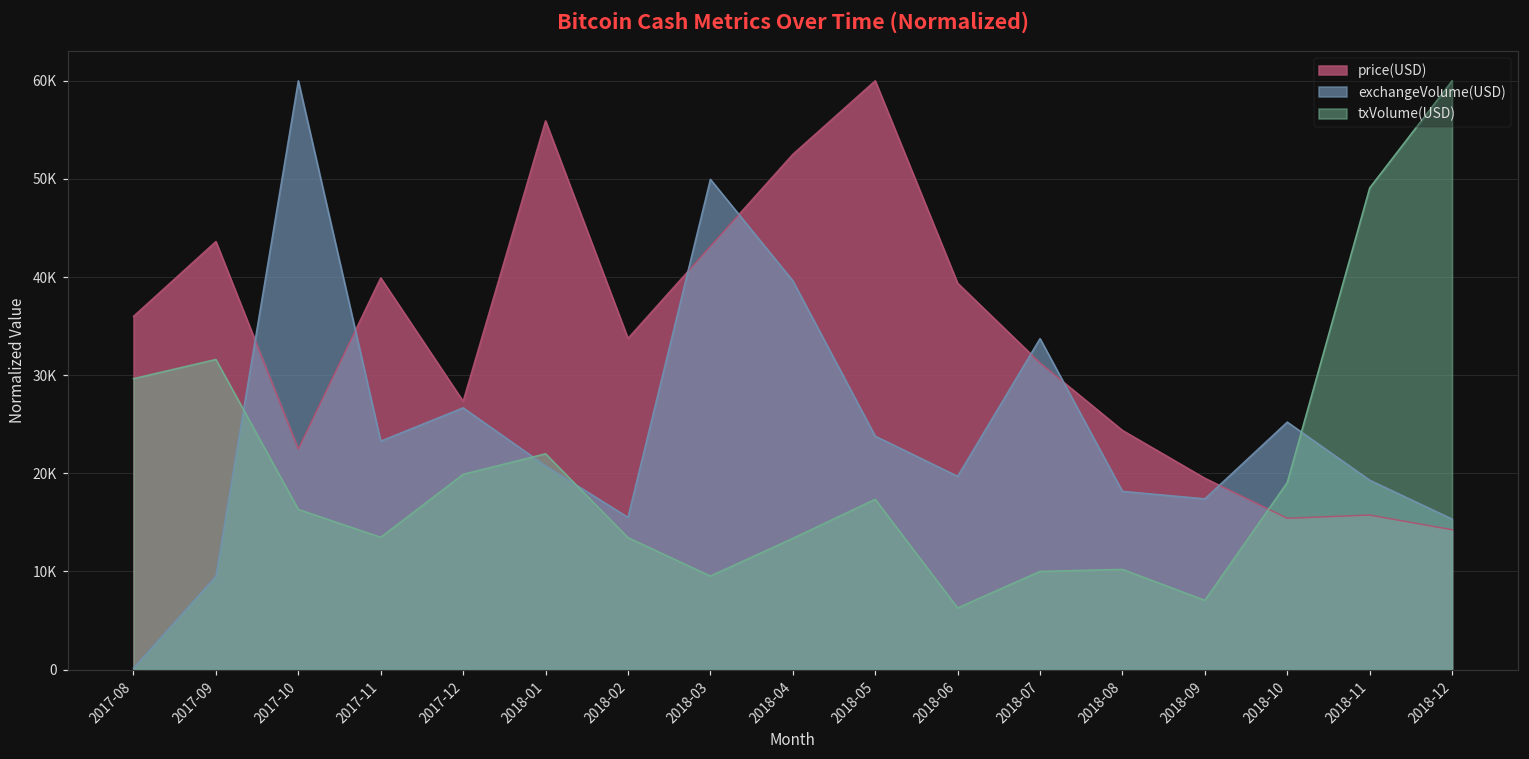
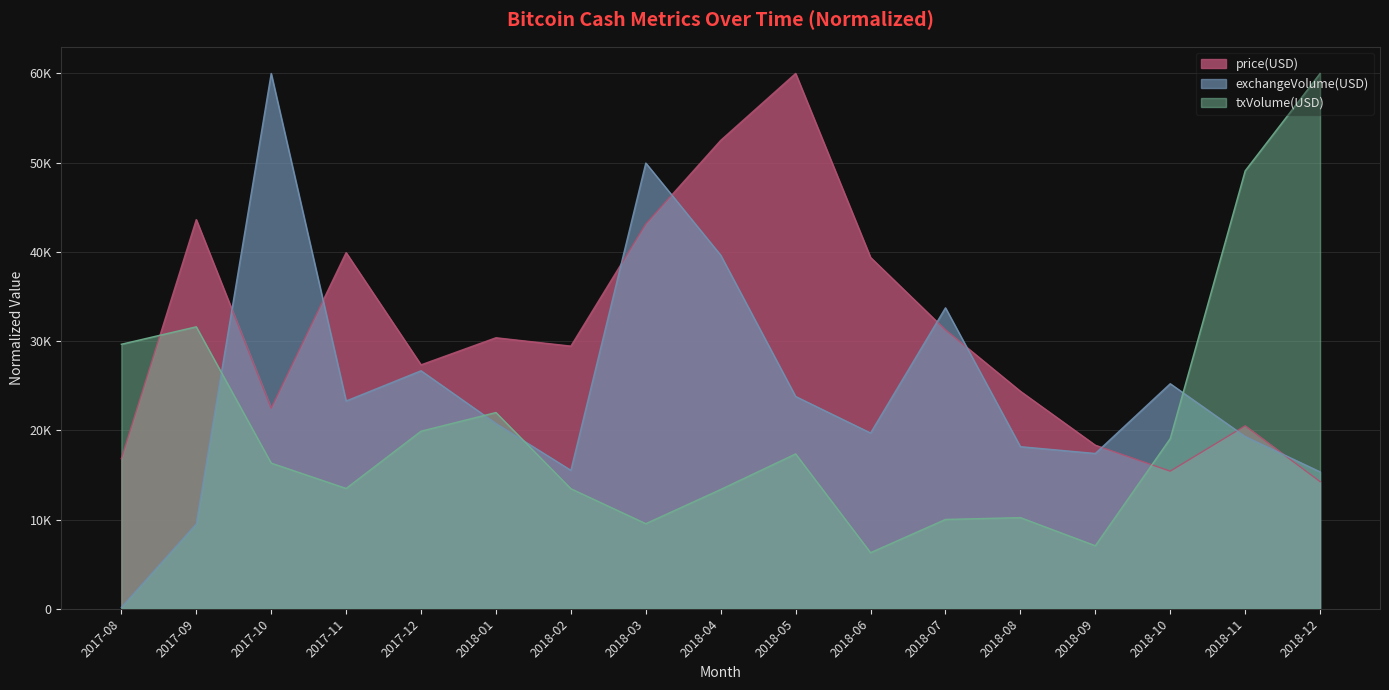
  {
    "price(USD)": {
-     "2017-08": 36000,
+     "2017-08": 17000,
      "2017-09": 44000,
      "2017-10": 22000,
      "2017-11": 40000,
      "2017-12": 27000,
-     "2018-01": 56000,
-     "2018-02": 34000,
+     "2018-01": 30000,
+     "2018-02": 29000,
      "2018-03": 43000,
      "2018-04": 53000,
      "2018-05": 60000,
      "2018-06": 39000,
      "2018-07": 31000,
      "2018-08": 24000,
-     "2018-09": 20000,
+     "2018-09": 18000,
      "2018-10": 15000,
-     "2018-11": 16000,
+     "2018-11": 21000,
      "2018-12": 14000
    }
  }
